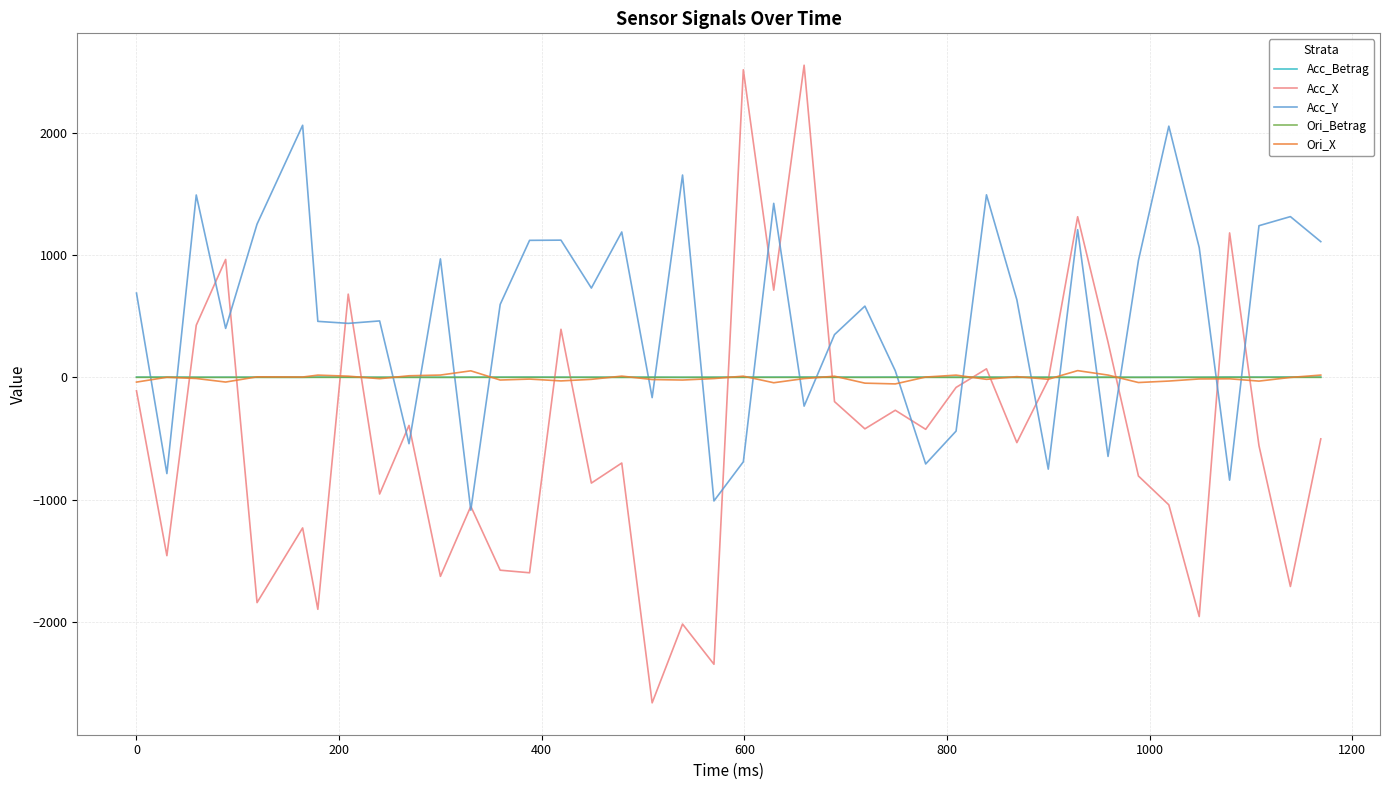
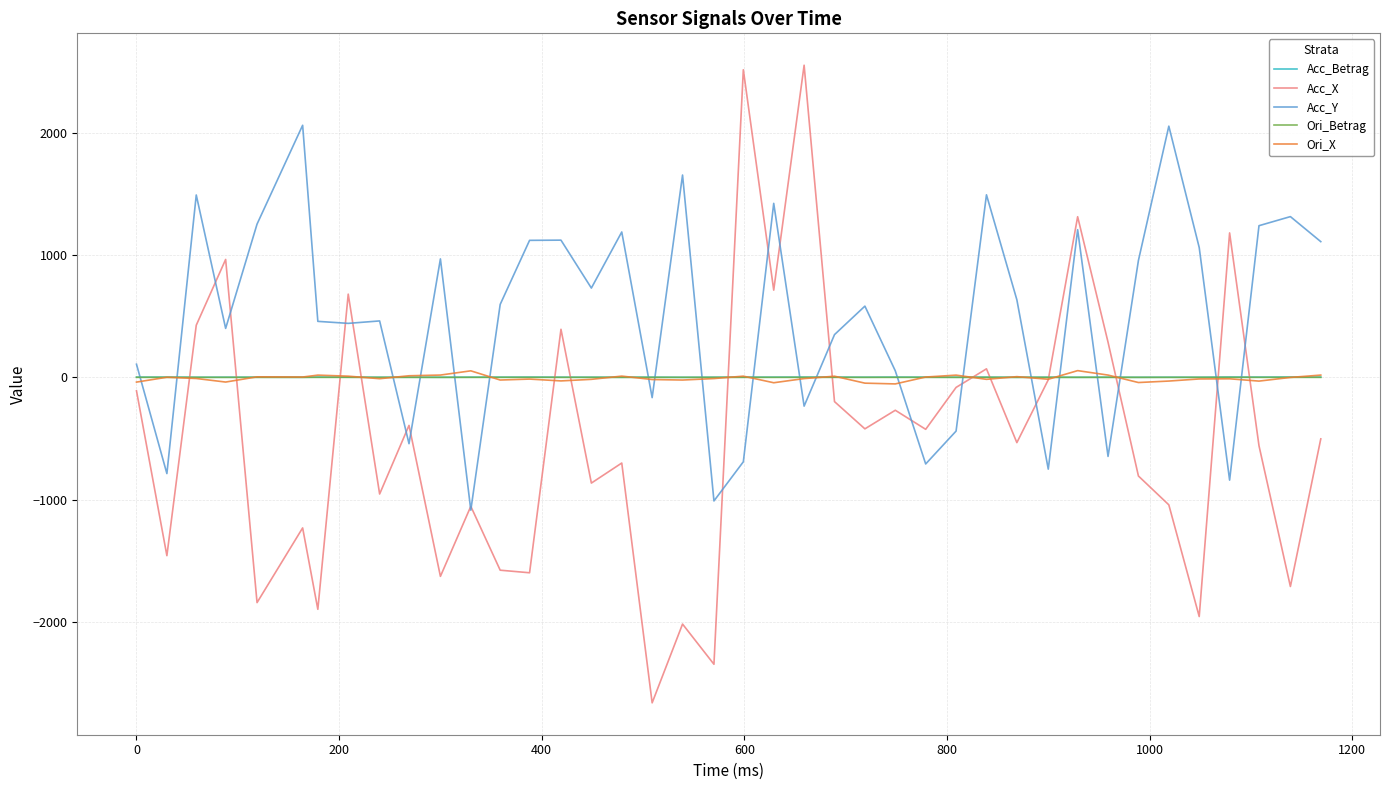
  {
    "Ori_Betrag": {
      "0": 0
    },
    "Acc_X": {
      "0": -110
    },
    "Acc_Y": {
-     "0": 690
+     "0": 110
    },
    "Ori_X": {
      "0": -40
    }
  }
